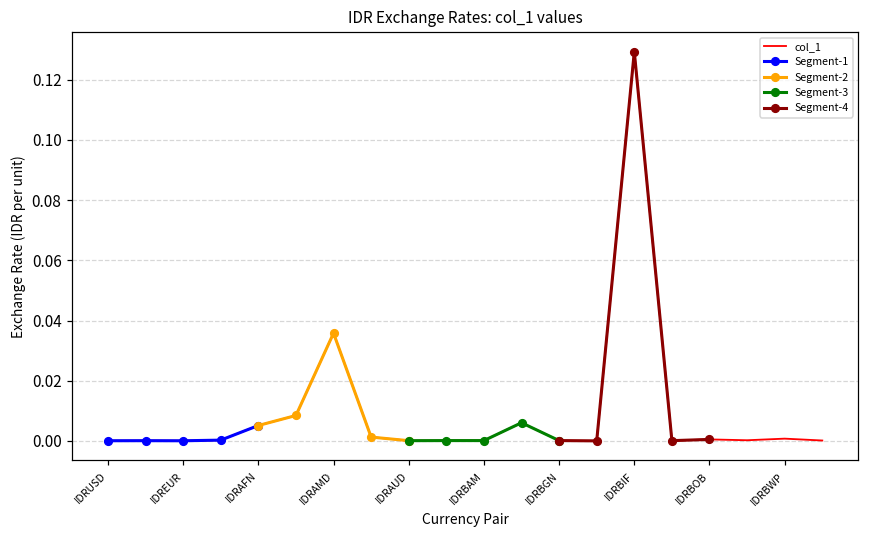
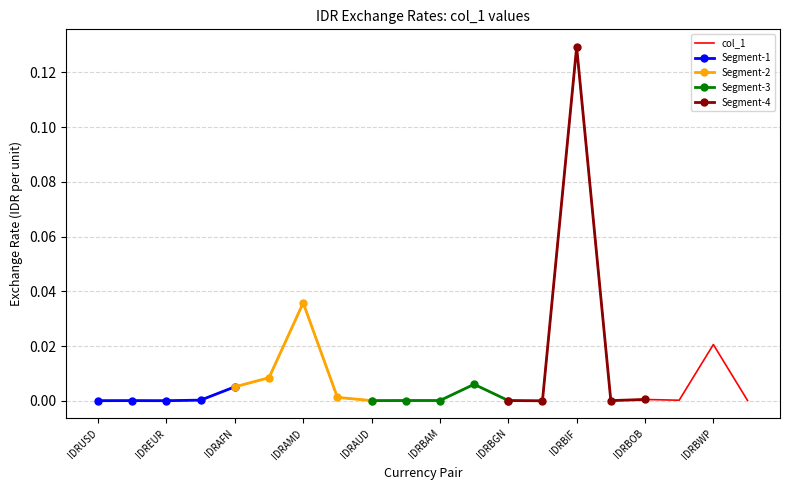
  {
    "col_1": {
-     "IDRBWP": 0.001
+     "IDRBWP": 0.021
    }
  }
